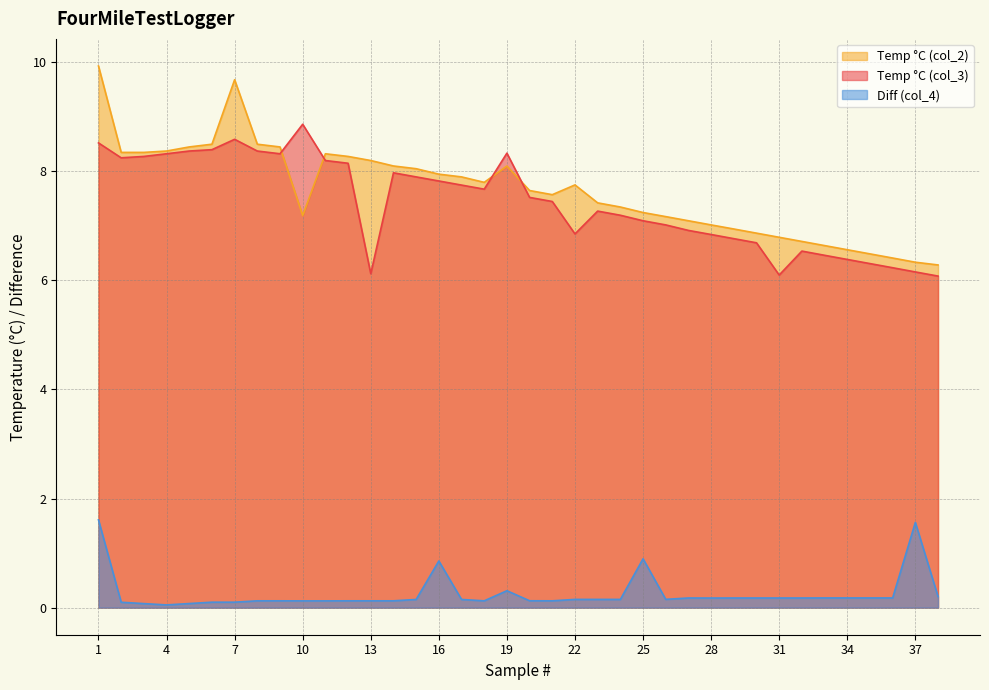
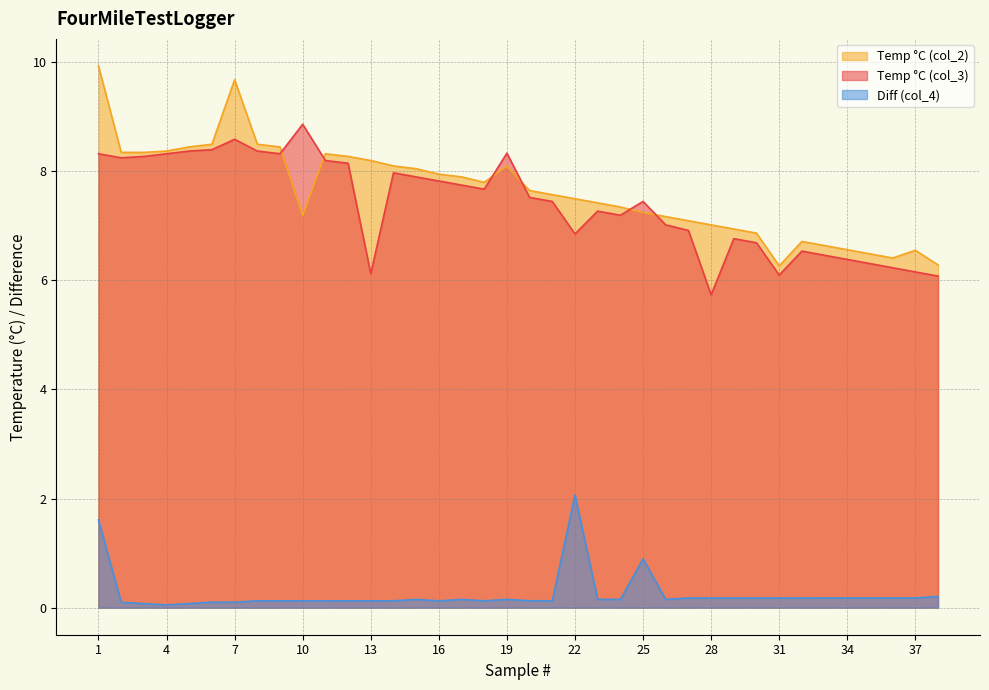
  {
    "Temp °C (col_2)": {
      "1": 9.9,
      "4": 8.4,
      "7": 9.7,
      "10": 7.2,
      "13": 8.2,
      "16": 7.9,
      "19": 8.1,
-     "22": 7.7,
+     "22": 7.5,
      "25": 7.2,
      "28": 7.0,
-     "31": 6.8,
+     "31": 6.3,
      "34": 6.6,
-     "37": 6.3
+     "37": 6.6
    },
    "Temp °C (col_3)": {
-     "1": 8.5,
+     "1": 8.3,
      "4": 8.3,
      "7": 8.6,
      "10": 8.9,
      "13": 6.1,
      "16": 7.8,
      "19": 8.3,
      "22": 6.9,
-     "25": 7.1,
-     "28": 6.8,
+     "25": 7.4,
+     "28": 5.7,
      "31": 6.1,
      "34": 6.4,
      "37": 6.2
    },
    "Diff (col_4)": {
      "1": 1.6,
      "4": 0.1,
      "7": 0.1,
      "10": 0.1,
      "13": 0.1,
-     "16": 0.9,
-     "19": 0.3,
-     "22": 0.2,
+     "16": 0.1,
+     "19": 0.2,
+     "22": 2.1,
      "25": 0.9,
      "28": 0.2,
      "31": 0.2,
      "34": 0.2,
-     "37": 1.6
+     "37": 0.2
    }
  }
